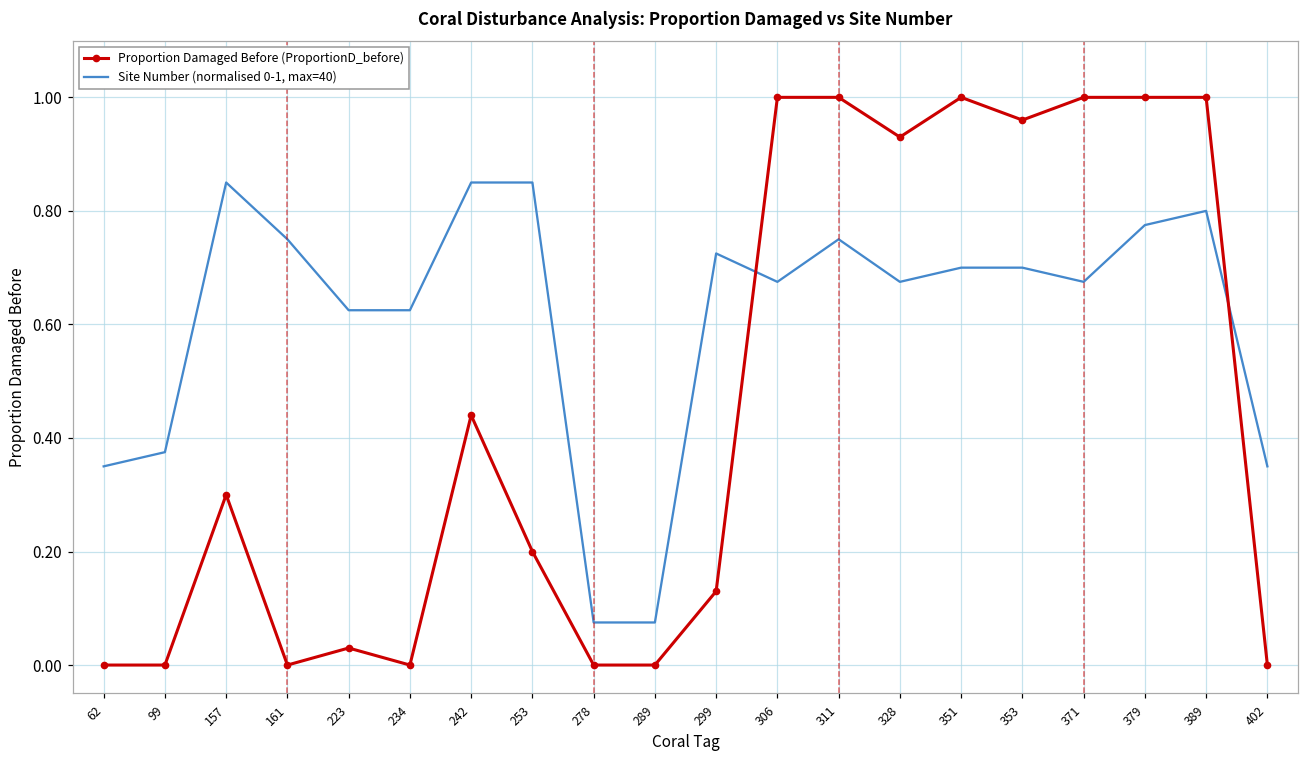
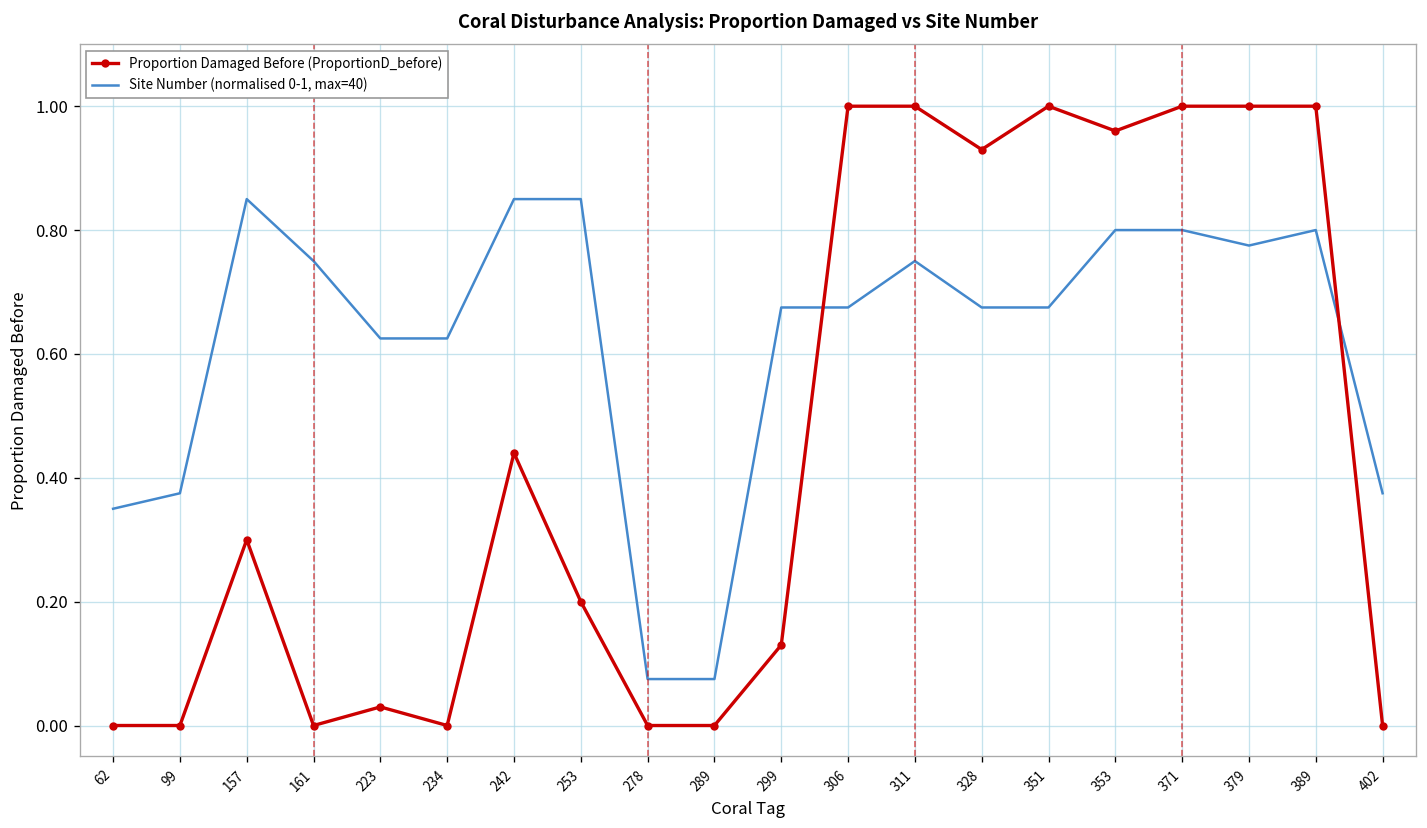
  {
    "Proportion Damaged Before (ProportionD_before)": {
      "62": 0.00,
      "99": 0.00,
      "157": 0.30,
      "161": 0.00,
      "223": 0.03,
      "234": 0.00,
      "242": 0.44,
      "253": 0.20,
      "278": 0.00,
      "289": 0.00,
      "299": 0.13,
      "306": 1.00,
      "311": 1.00,
      "328": 0.93,
      "351": 1.00,
      "353": 0.96,
      "371": 1.00,
      "379": 1.00,
      "389": 1.00,
      "402": 0.00
    },
    "Site Number (normalised 0-1, max=40)": {
      "62": 0.35,
      "99": 0.38,
      "157": 0.85,
      "161": 0.75,
      "223": 0.63,
      "234": 0.63,
      "242": 0.85,
      "253": 0.85,
      "278": 0.08,
      "289": 0.08,
-     "299": 0.73,
+     "299": 0.68,
      "306": 0.68,
      "311": 0.75,
      "328": 0.68,
-     "351": 0.70,
-     "353": 0.70,
-     "371": 0.68,
+     "351": 0.68,
+     "353": 0.80,
+     "371": 0.80,
      "379": 0.78,
      "389": 0.80,
-     "402": 0.35
+     "402": 0.38
    }
  }
